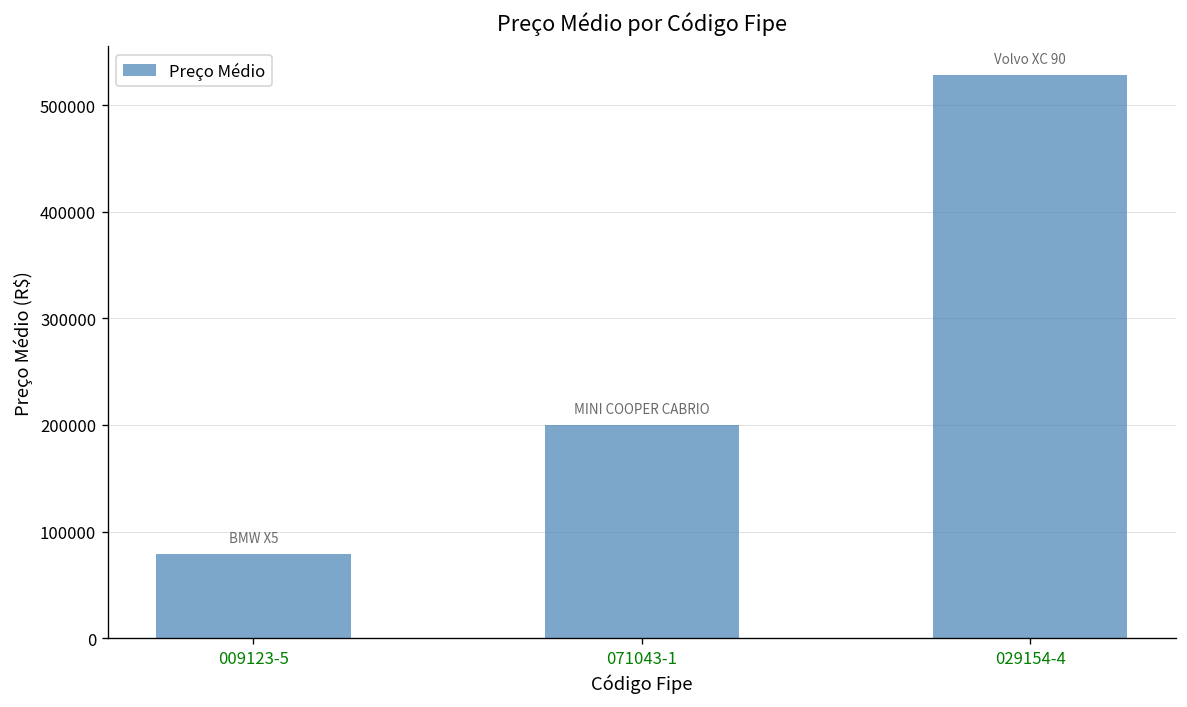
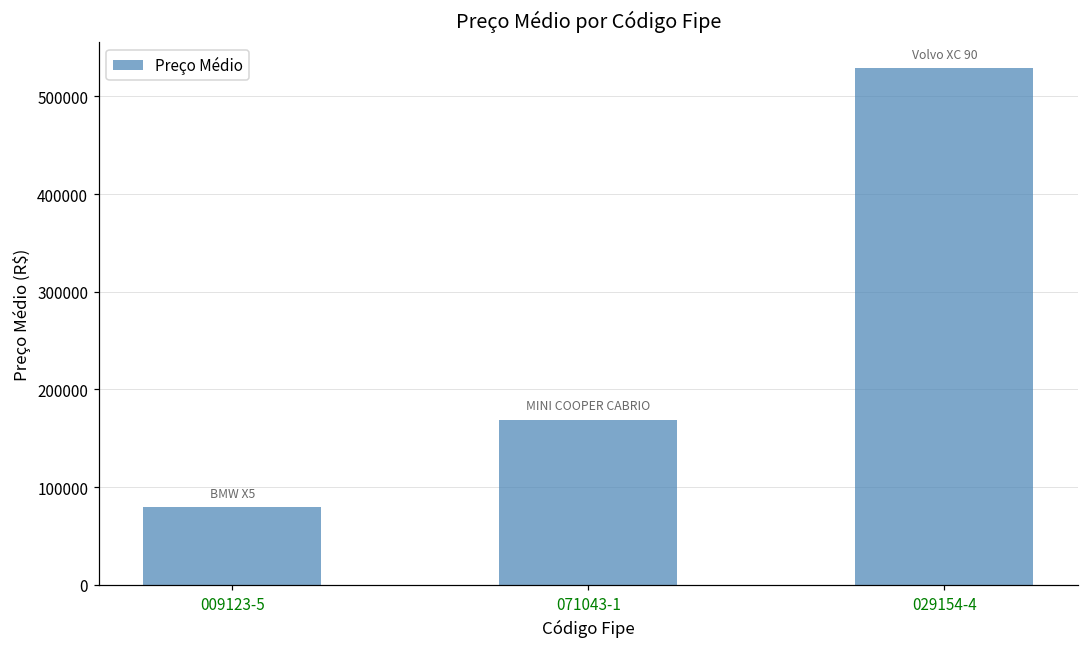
  {
    "009123-5": 80000,
-   "071043-1": 200000
+   "071043-1": 170000
  }
